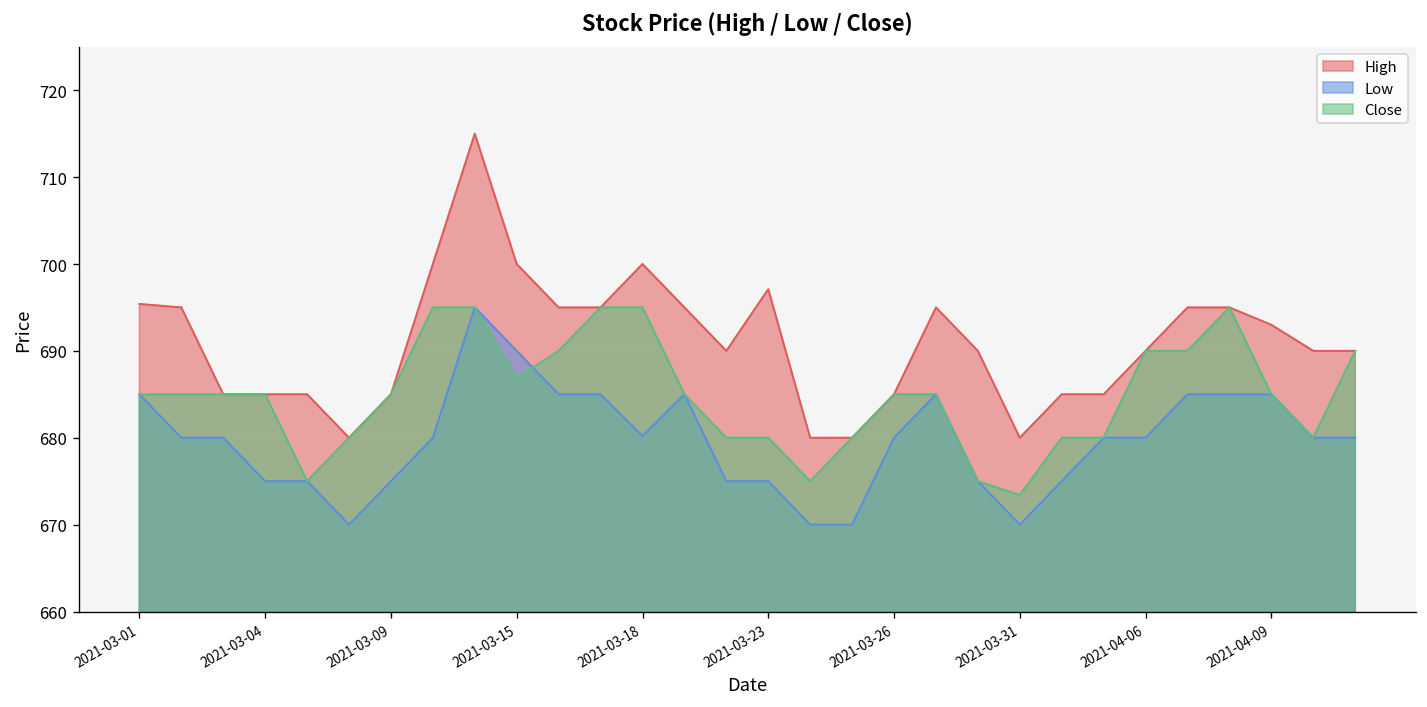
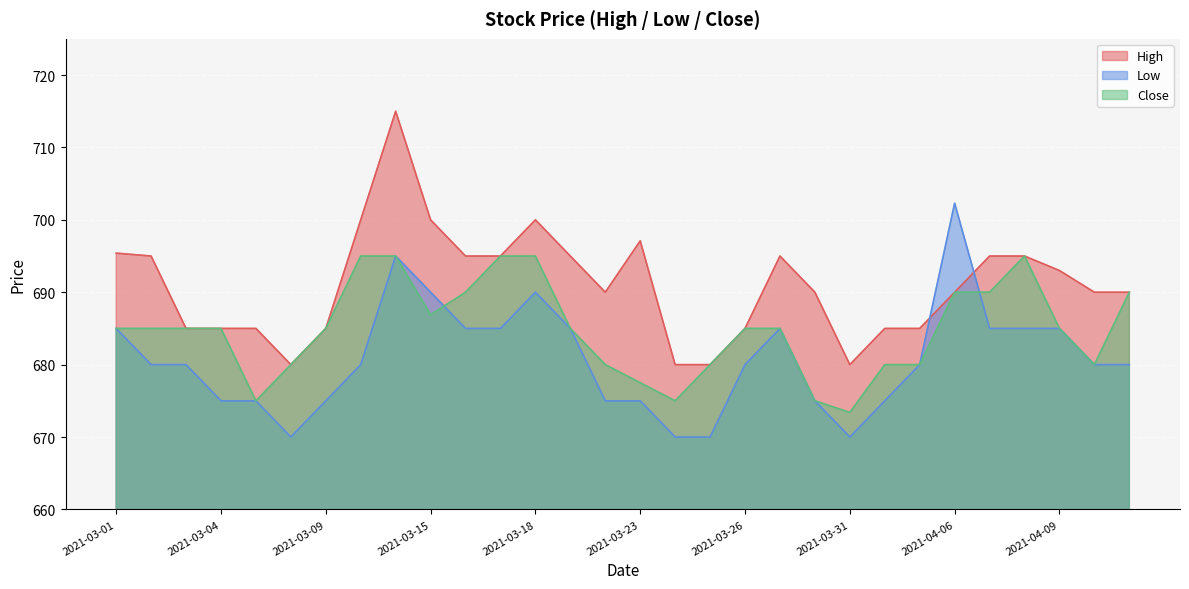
  {
    "High": {
      "2021-03-01": 695,
      "2021-03-15": 700,
      "2021-03-18": 700,
      "2021-03-23": 697,
      "2021-03-31": 680,
      "2021-04-09": 693
    },
    "Low": {
      "2021-03-04": 675,
      "2021-03-09": 675,
      "2021-03-15": 690,
-     "2021-03-18": 680,
+     "2021-03-18": 690,
      "2021-03-23": 675,
      "2021-03-26": 680,
      "2021-03-31": 670,
-     "2021-04-06": 680
+     "2021-04-06": 702
    },
    "Close": {
      "2021-03-15": 687,
      "2021-03-18": 695,
-     "2021-03-23": 680,
+     "2021-03-23": 678,
      "2021-03-31": 673
    }
  }
